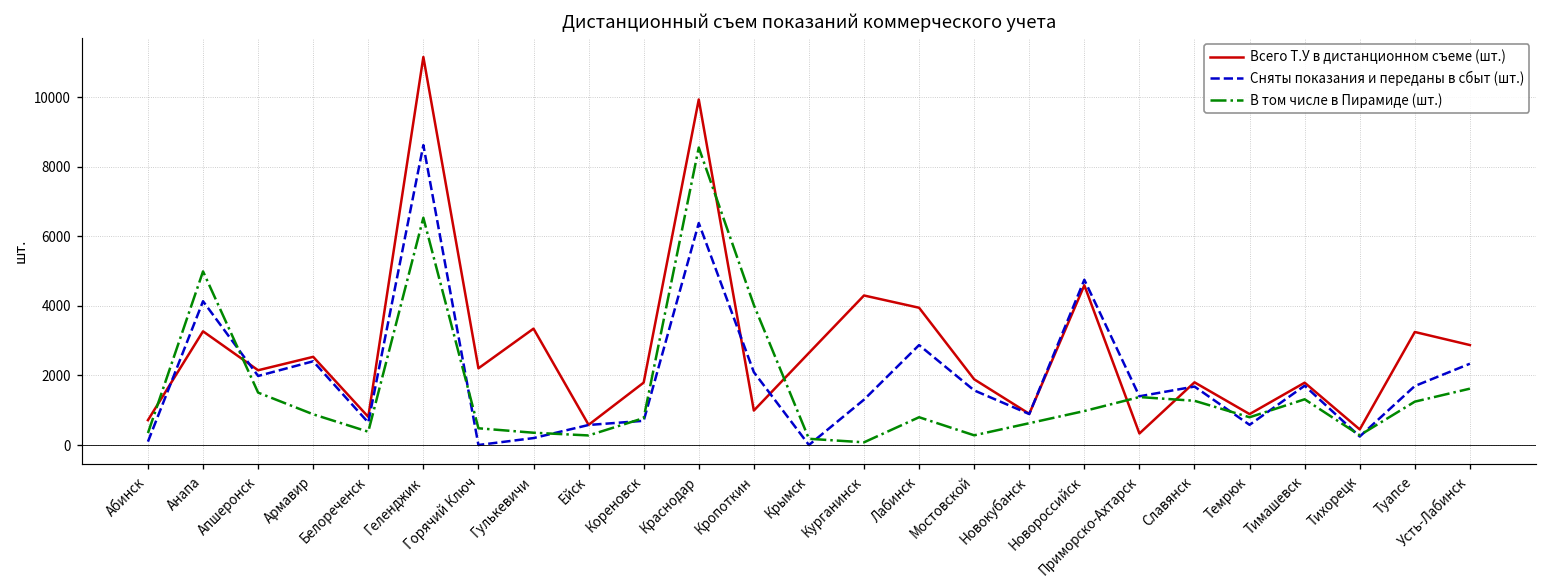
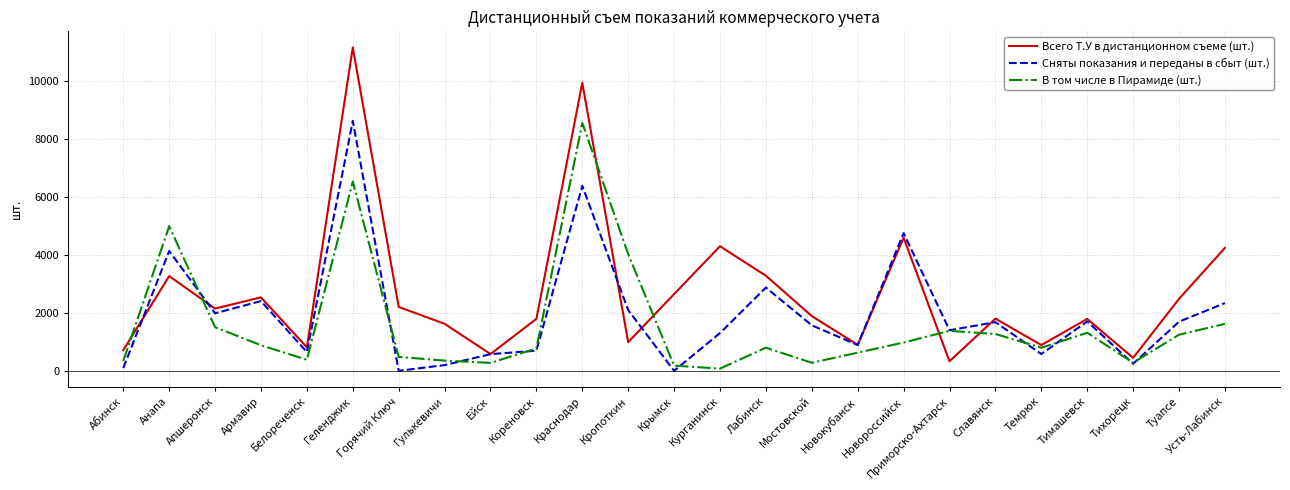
  {
    "Всего Т.У в дистанционном съеме (шт.)": {
      "Абинск": 700,
      "Анапа": 3300,
      "Апшеронск": 2200,
      "Армавир": 2500,
      "Белореченск": 800,
      "Геленджик": 11200,
      "Горячий Ключ": 2200,
-     "Гулькевичи": 3300,
+     "Гулькевичи": 1600,
      "Кореновск": 1800,
      "Краснодар": 9900,
      "Кропоткин": 1000,
      "Крымск": 2600,
      "Курганинск": 4300,
-     "Лабинск": 3900,
+     "Лабинск": 3300,
      "Мостовской": 1900,
      "Новороссийск": 4600,
      "Приморско-Ахтарск": 300,
      "Славянск": 1800,
      "Темрюк": 900,
      "Тихорецк": 400,
-     "Туапсе": 3300,
-     "Усть-Лабинск": 2900
+     "Туапсе": 2500,
+     "Усть-Лабинск": 4200
    },
    "Сняты показания и переданы в сбыт (шт.)": {
      "Абинск": 100,
      "Анапа": 4100,
      "Апшеронск": 2000,
      "Армавир": 2400,
      "Белореченск": 600,
      "Геленджик": 8600,
      "Горячий Ключ": 0,
      "Гулькевичи": 200,
      "Краснодар": 6400,
      "Кропоткин": 2100,
      "Крымск": 0,
      "Курганинск": 1300,
      "Лабинск": 2900,
      "Мостовской": 1600,
      "Новороссийск": 4800,
      "Славянск": 1700,
      "Темрюк": 600,
      "Туапсе": 1700,
      "Усть-Лабинск": 2300
    },
    "В том числе в Пирамиде (шт.)": {
      "Абинск": 300,
      "Анапа": 5000,
      "Апшеронск": 1500,
      "Армавир": 900,
      "Белореченск": 400,
      "Геленджик": 6500,
      "Горячий Ключ": 500,
      "Гулькевичи": 400,
      "Ейск": 300,
      "Краснодар": 8600,
      "Кропоткин": 4000,
      "Крымск": 200,
      "Курганинск": 100,
      "Лабинск": 800,
      "Мостовской": 300,
      "Новокубанск": 600,
      "Новороссийск": 1000,
      "Славянск": 1300,
      "Темрюк": 800,
      "Тимашевск": 1300,
      "Туапсе": 1200,
      "Усть-Лабинск": 1600
    }
  }
